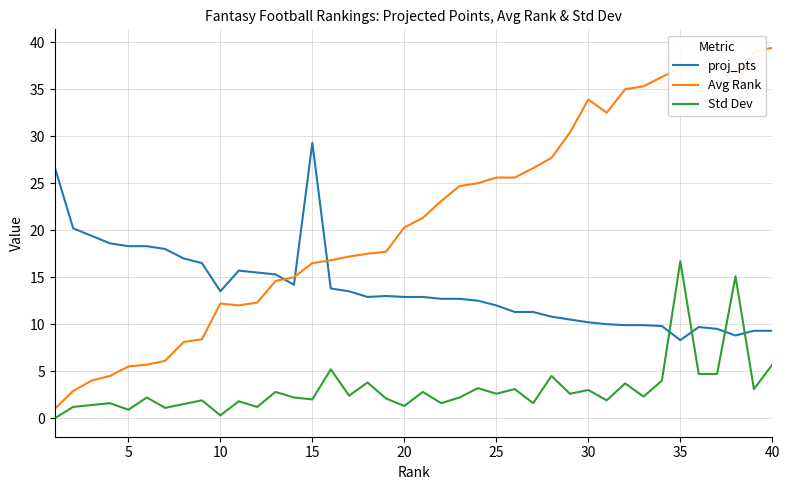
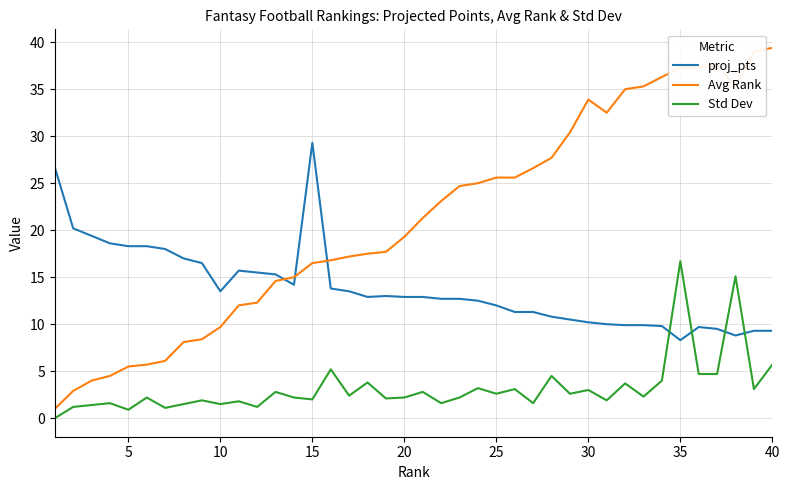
  {
    "proj_pts": {
      "5": 18,
      "10": 14,
      "15": 29,
      "20": 13,
      "25": 12,
      "30": 10,
      "35": 8,
      "40": 9
    },
    "Avg Rank": {
      "5": 6,
-     "10": 12,
+     "10": 10,
      "15": 17,
-     "20": 20,
+     "20": 19,
      "25": 26,
      "30": 34,
      "40": 39
    },
    "Std Dev": {
      "5": 1,
-     "10": 0,
+     "10": 2,
      "15": 2,
-     "20": 1,
+     "20": 2,
      "25": 3,
      "30": 3,
      "35": 17,
      "40": 6
    }
  }
